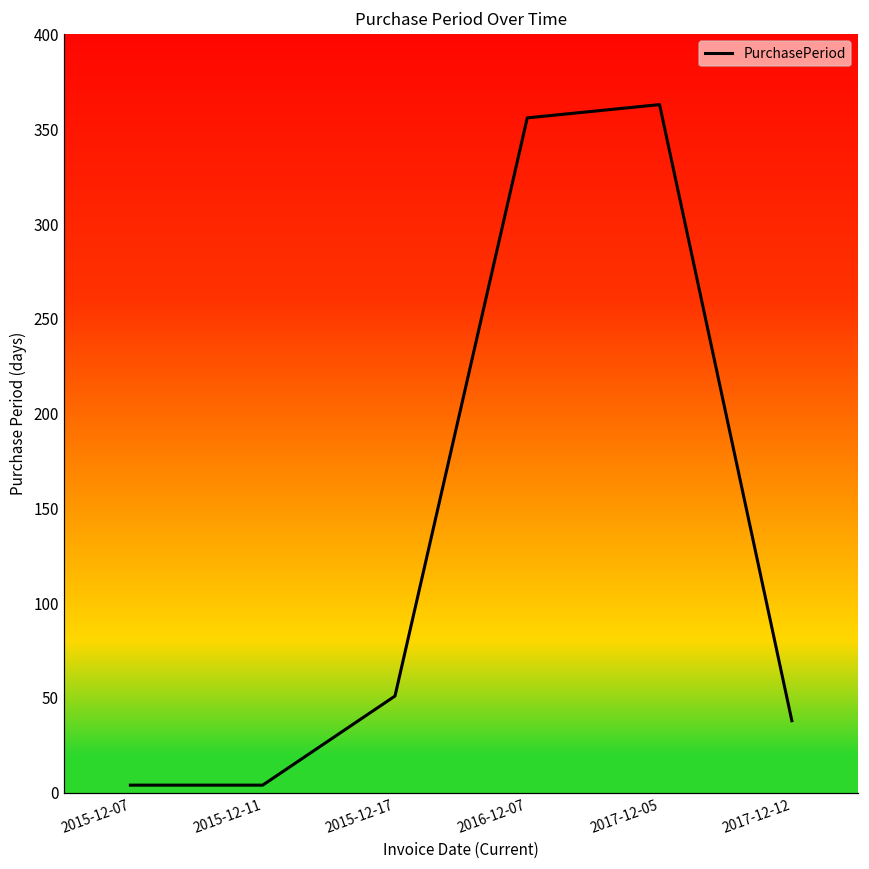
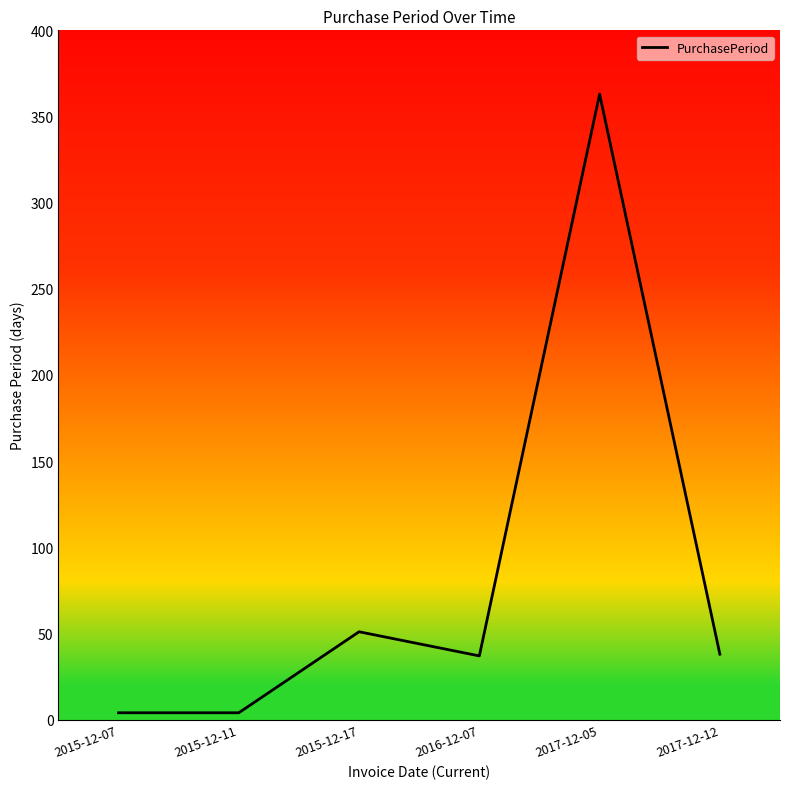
  {
    "2015-12-07": 4,
    "2015-12-11": 4,
    "2015-12-17": 51,
-   "2016-12-07": 356,
+   "2016-12-07": 37,
    "2017-12-05": 363,
    "2017-12-12": 38
  }
